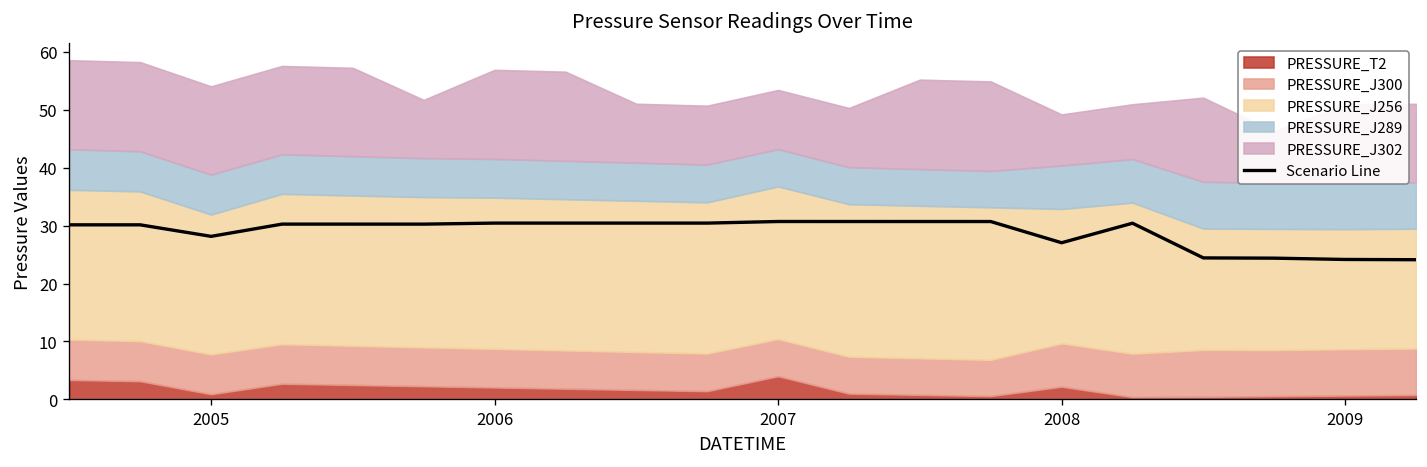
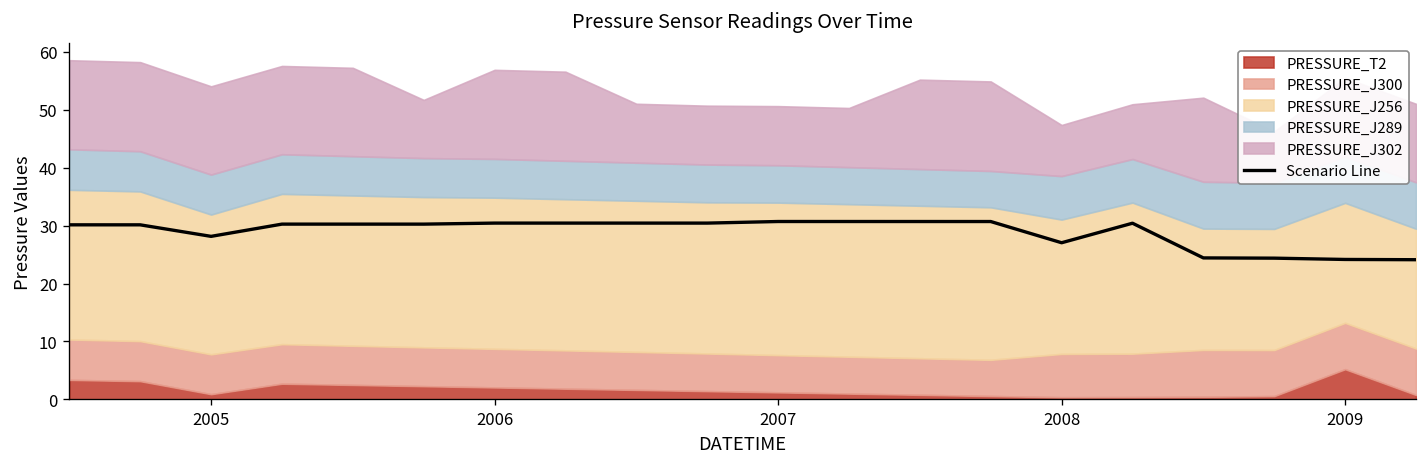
  {
    "Scenario Line": {
      "2005": 28,
      "2006": 30,
      "2007": 31,
      "2008": 27,
      "2009": 24
    },
    "PRESSURE_T2": {
      "2005": 1,
      "2006": 2,
-     "2007": 4,
-     "2008": 2,
-     "2009": 1
+     "2007": 1,
+     "2008": 0,
+     "2009": 5
    }
  }
